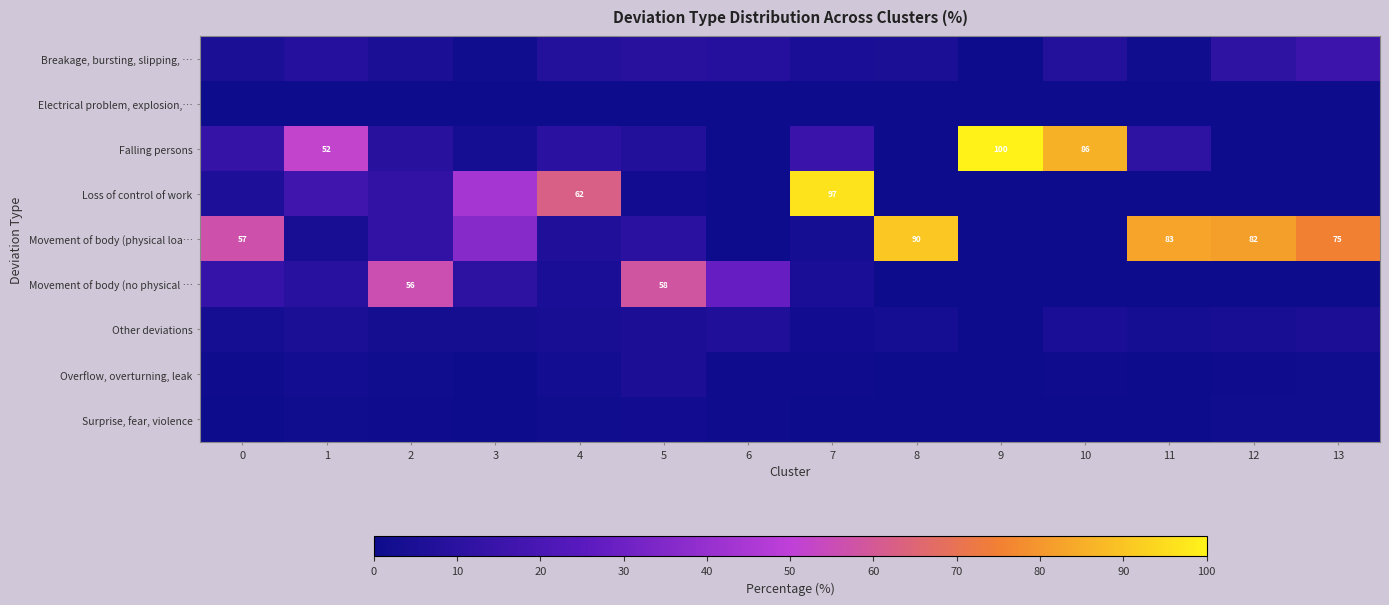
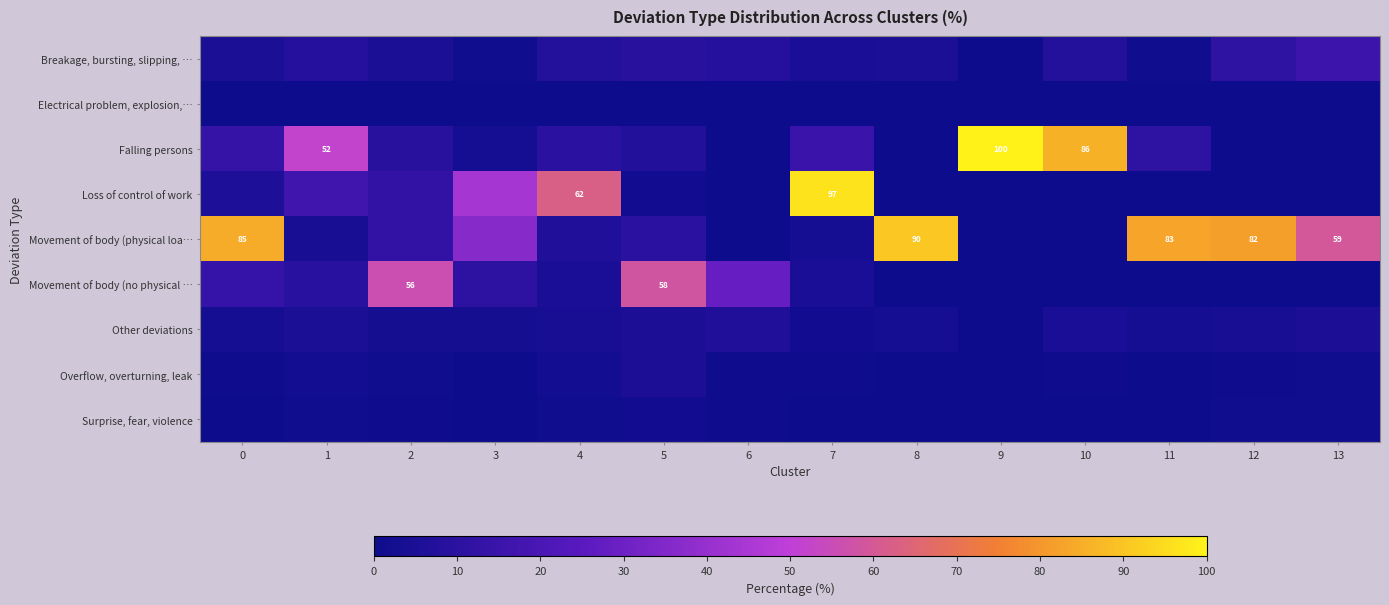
  {
    "Falling persons": {
      "1": 52,
      "9": 100,
      "10": 86
    },
    "Loss of control of work": {
      "4": 62,
      "7": 97
    },
    "Movement of body (physical loa…": {
-     "0": 57,
+     "0": 85,
      "8": 90,
      "11": 83,
      "12": 82,
-     "13": 75
+     "13": 59
    },
    "Movement of body (no physical …": {
      "2": 56,
      "5": 58
    }
  }
